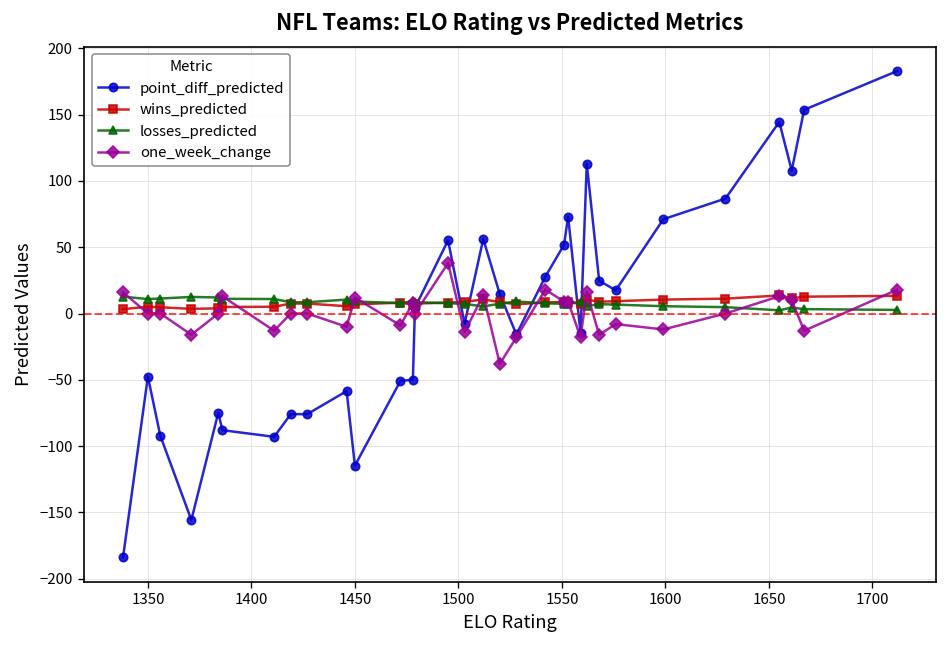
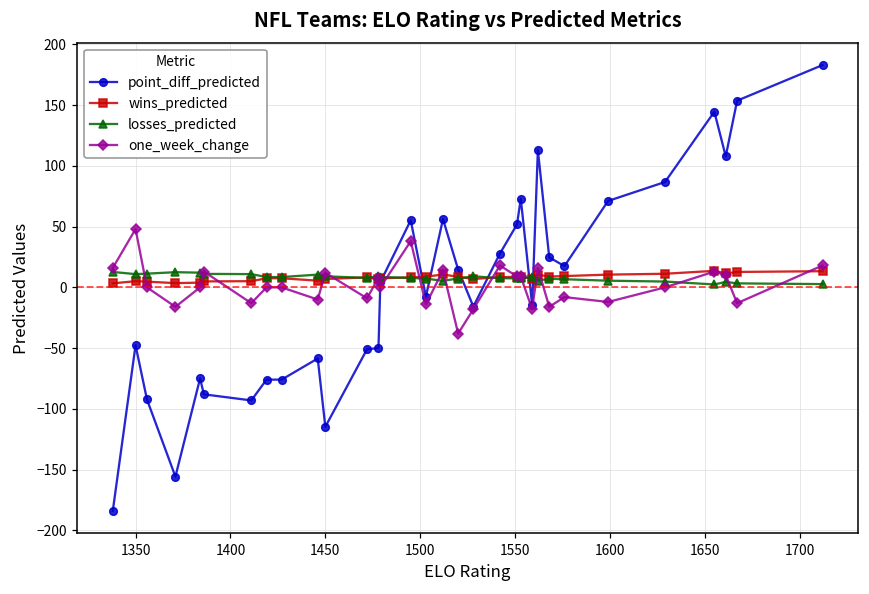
  {
    "point_diff_predicted": {
      "1350": -48,
      "1450": -115
    },
    "wins_predicted": {
      "1350": 5
    },
    "losses_predicted": {
      "1350": 11
    },
    "one_week_change": {
-     "1350": 0,
+     "1350": 48,
      "1450": 12
    }
  }
